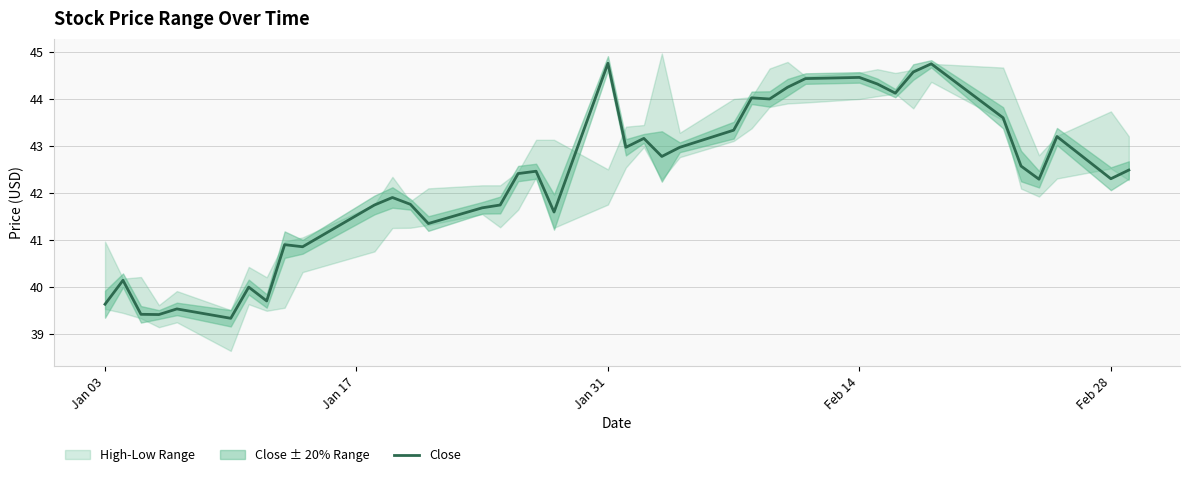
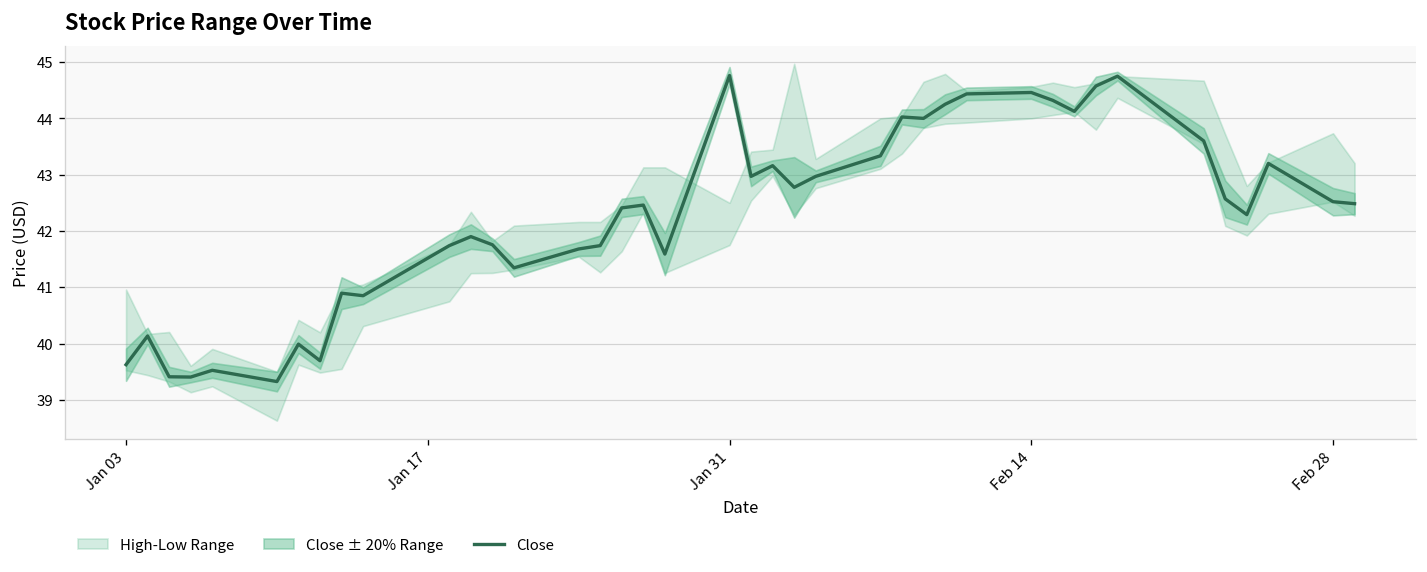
  {
    "Close": {
      "Jan 03": 39.6,
      "Jan 31": 44.8,
      "Feb 14": 44.5,
-     "Feb 28": 42.3
+     "Feb 28": 42.5
    }
  }
